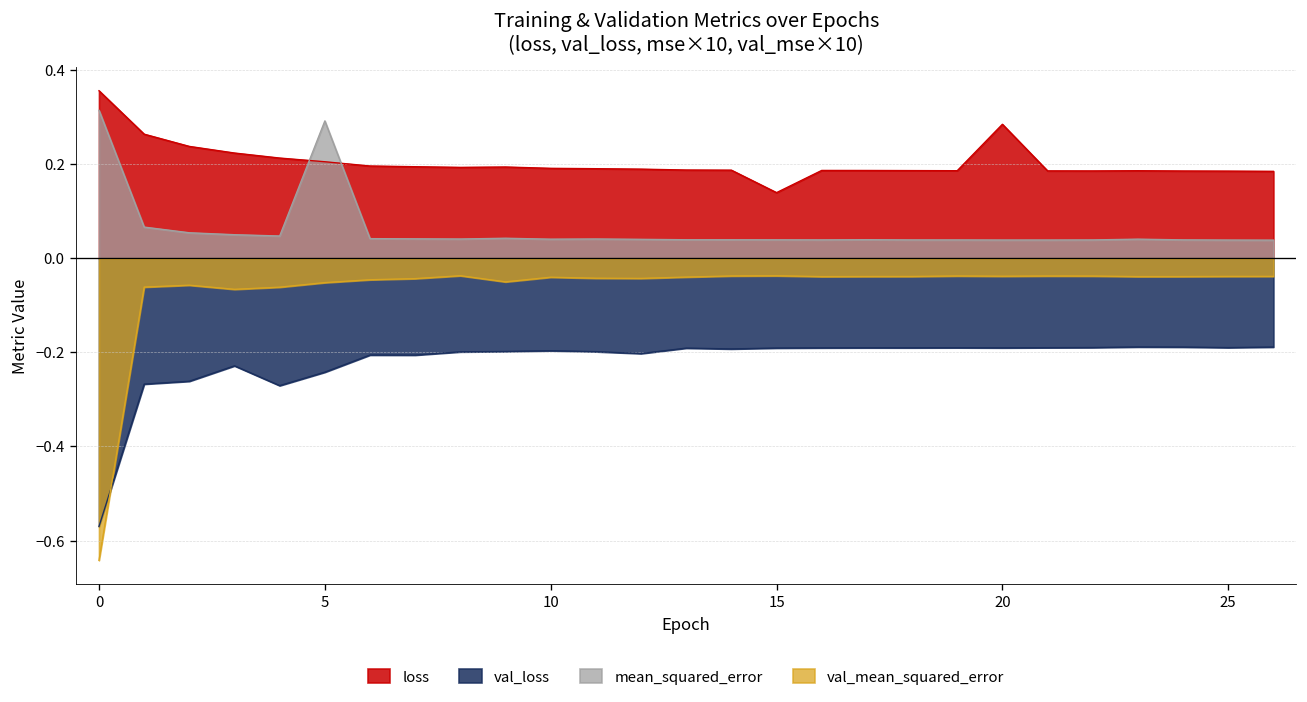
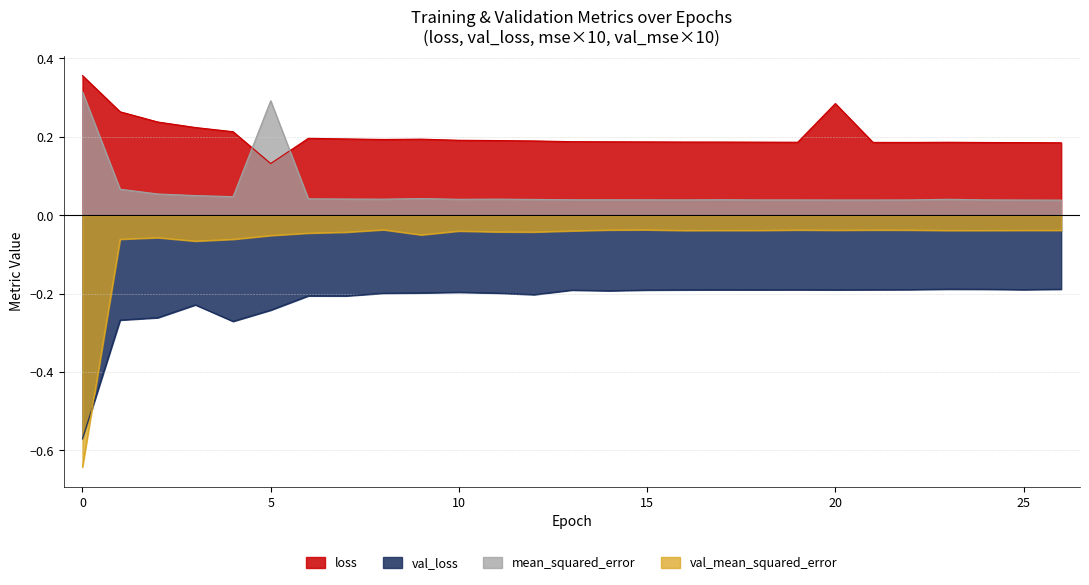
  {
    "loss": {
      "0": 0.36,
-     "5": 0.21,
+     "5": 0.13,
      "10": 0.19,
-     "15": 0.14,
+     "15": 0.19,
      "20": 0.28,
      "25": 0.19
    },
    "mean_squared_error": {
      "0": 0.31,
      "5": 0.29,
      "10": 0.04,
      "15": 0.04,
      "20": 0.04,
      "25": 0.04
    }
  }
